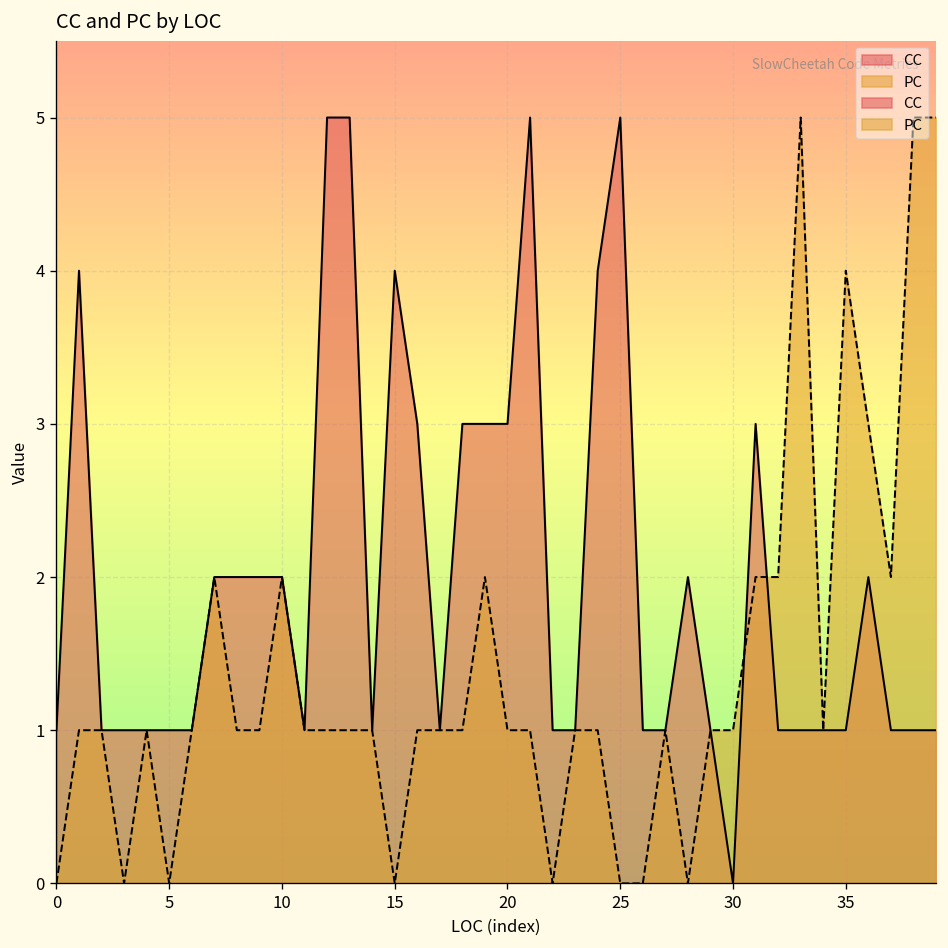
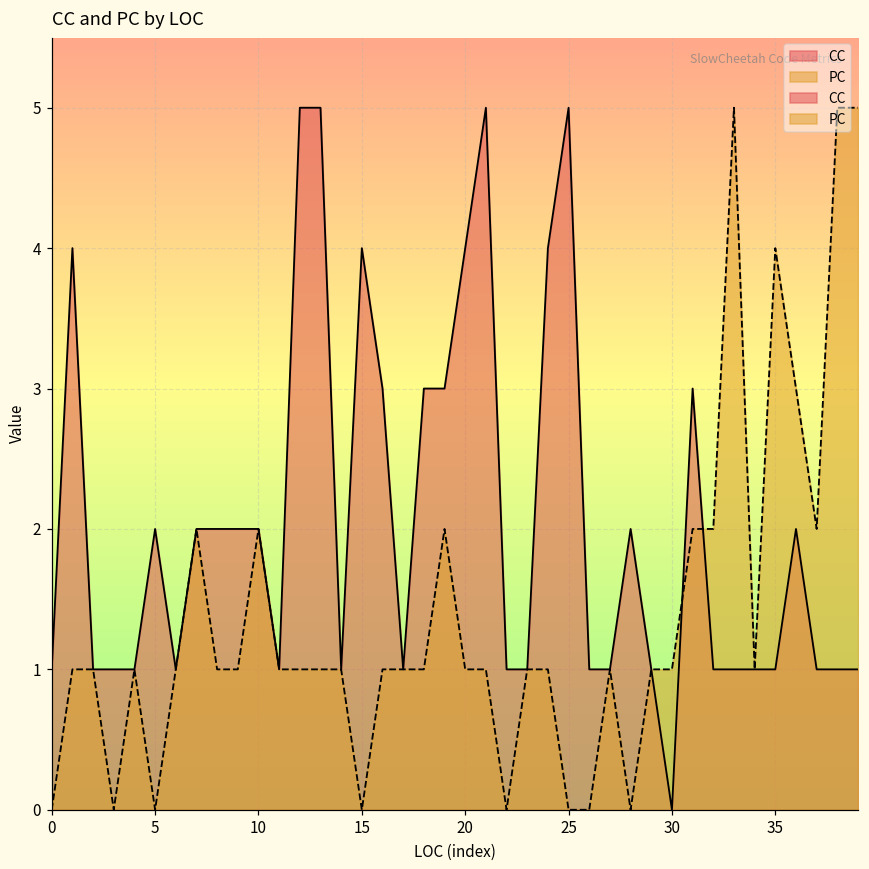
  {
    "CC": {
      "0": 1,
-     "5": 1,
+     "5": 2,
      "15": 4,
-     "20": 3,
+     "20": 4,
      "25": 5,
      "30": 0,
      "35": 1
    },
    "PC": {
      "0": 0,
      "5": 0,
      "15": 0,
      "20": 1,
      "25": 0,
      "30": 1,
      "35": 4
    }
  }
